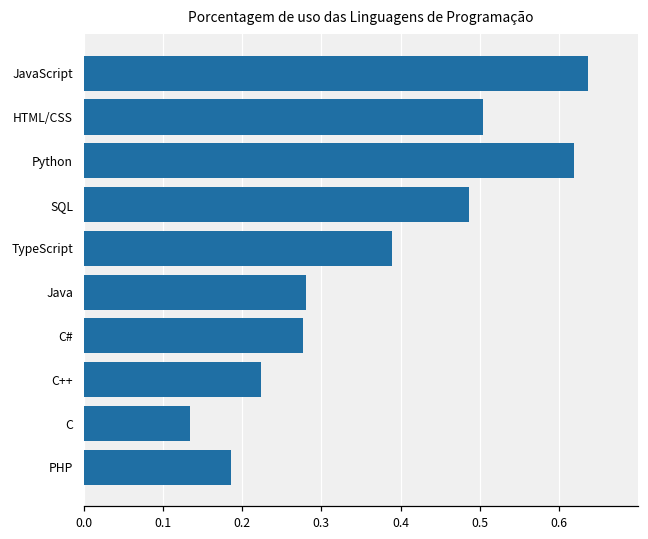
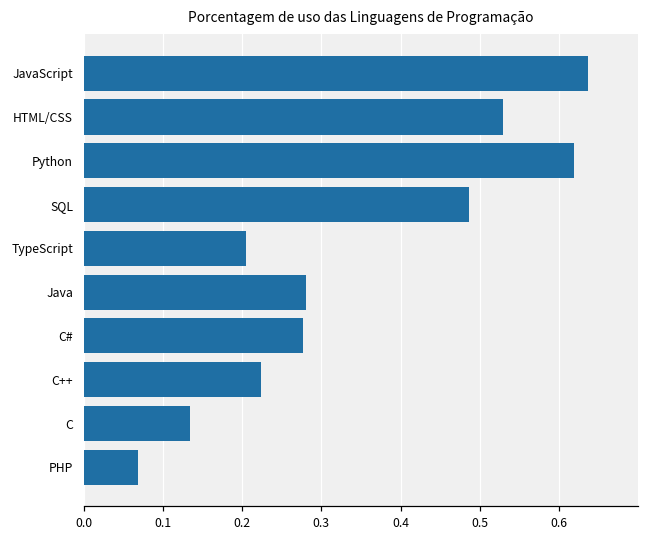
  {
    "JavaScript": 0.64,
-   "HTML/CSS": 0.50,
+   "HTML/CSS": 0.53,
    "Python": 0.62,
    "SQL": 0.49,
-   "TypeScript": 0.39,
+   "TypeScript": 0.21,
    "Java": 0.28,
    "C#": 0.28,
    "C++": 0.22,
    "C": 0.13,
-   "PHP": 0.19
+   "PHP": 0.07
  }
